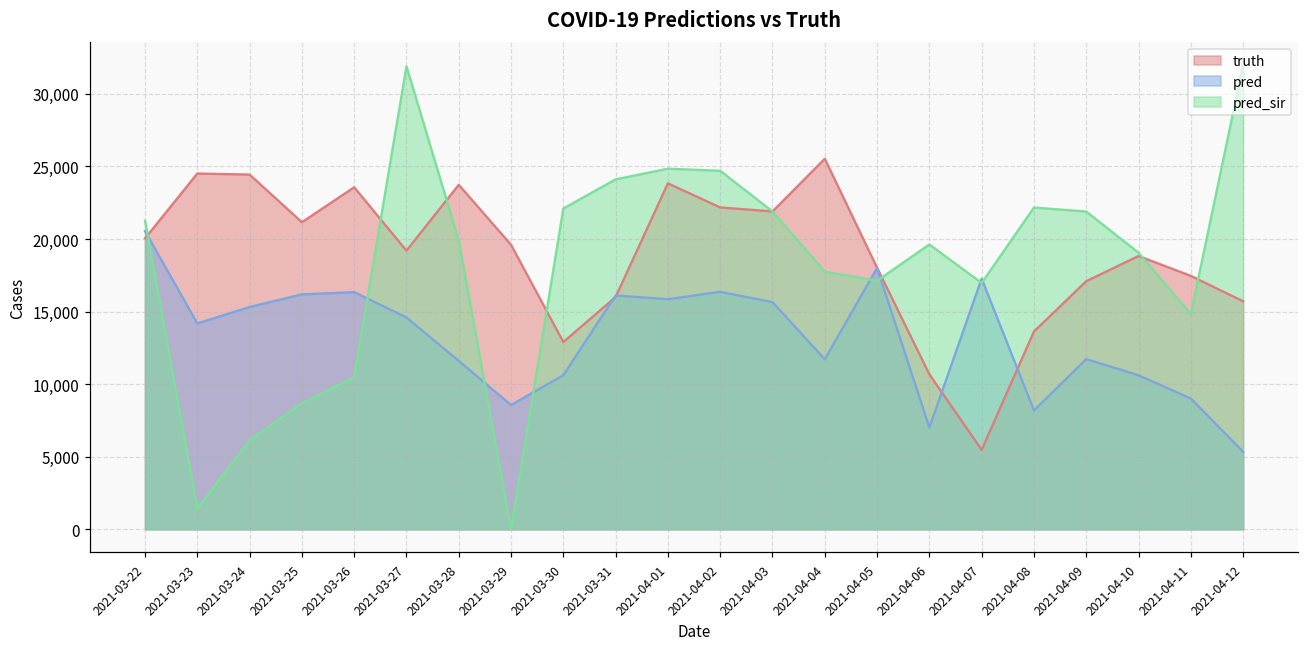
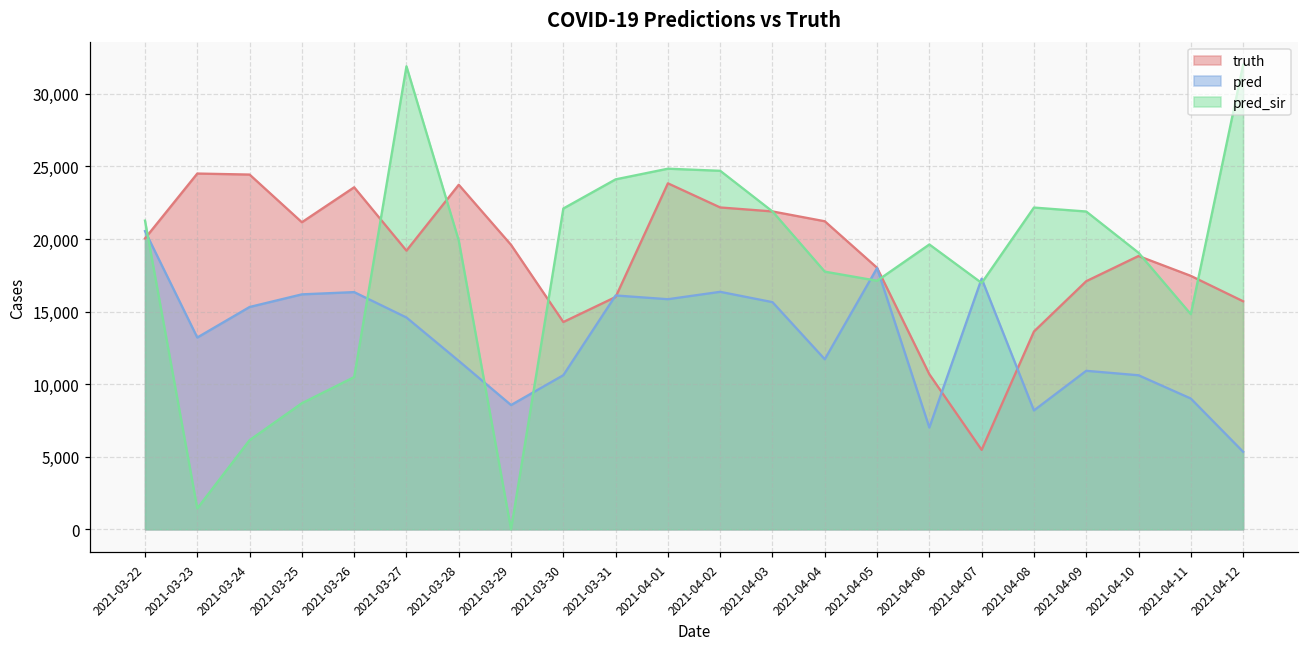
  {
    "truth": {
      "2021-03-22": "20,000",
      "2021-03-23": "24,500",
      "2021-03-24": "24,400",
      "2021-03-25": "21,200",
      "2021-03-26": "23,600",
      "2021-03-27": "19,200",
      "2021-03-28": "23,700",
      "2021-03-29": "19,600",
-     "2021-03-30": "12,900",
+     "2021-03-30": "14,300",
      "2021-04-01": "23,800",
      "2021-04-02": "22,200",
-     "2021-04-04": "25,500",
+     "2021-04-04": "21,200",
      "2021-04-06": "10,700",
      "2021-04-07": "5,500",
      "2021-04-08": "13,600",
      "2021-04-09": "17,100",
      "2021-04-10": "18,800",
      "2021-04-11": "17,500",
      "2021-04-12": "15,700"
    },
    "pred": {
      "2021-03-22": "20,500",
-     "2021-03-23": "14,200",
+     "2021-03-23": "13,200",
      "2021-03-24": "15,300",
      "2021-03-25": "16,200",
      "2021-03-26": "16,300",
      "2021-03-27": "14,600",
      "2021-03-28": "11,600",
      "2021-03-29": "8,600",
      "2021-03-30": "10,600",
      "2021-04-01": "15,900",
      "2021-04-02": "16,400",
      "2021-04-03": "15,700",
      "2021-04-04": "11,700",
      "2021-04-06": "7,000",
      "2021-04-07": "17,300",
      "2021-04-08": "8,200",
-     "2021-04-09": "11,700",
+     "2021-04-09": "10,900",
      "2021-04-10": "10,600",
      "2021-04-11": "9,000",
      "2021-04-12": "5,300"
    },
    "pred_sir": {
      "2021-03-22": "21,300",
      "2021-03-23": "1,400",
      "2021-03-24": "6,100",
      "2021-03-25": "8,700",
      "2021-03-26": "10,500",
      "2021-03-27": "31,900",
      "2021-03-28": "19,900",
      "2021-03-29": "0",
      "2021-03-30": "22,100",
      "2021-03-31": "24,100",
      "2021-04-01": "24,800",
      "2021-04-02": "24,700",
      "2021-04-04": "17,800",
      "2021-04-05": "17,100",
      "2021-04-06": "19,600",
      "2021-04-07": "17,000",
      "2021-04-08": "22,200",
      "2021-04-09": "21,900",
      "2021-04-10": "19,100",
      "2021-04-11": "14,800"
    }
  }
